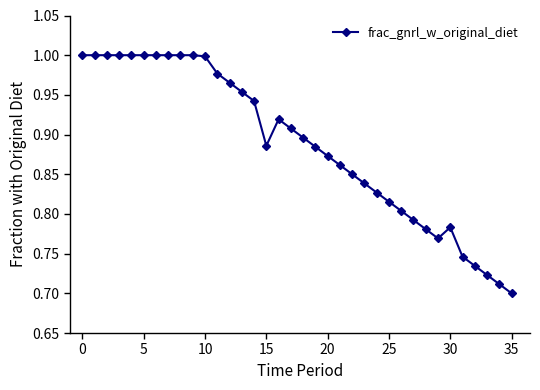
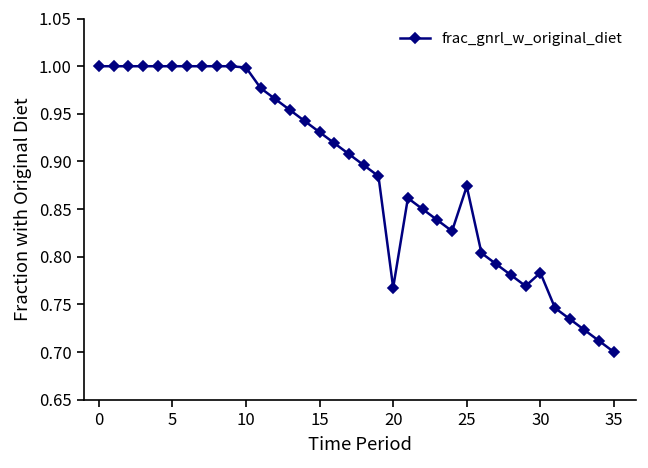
  {
    "0": 1.00,
    "5": 1.00,
    "10": 1.00,
-   "15": 0.89,
-   "20": 0.87,
-   "25": 0.82,
+   "15": 0.93,
+   "20": 0.77,
+   "25": 0.87,
    "30": 0.78,
    "35": 0.70
  }
